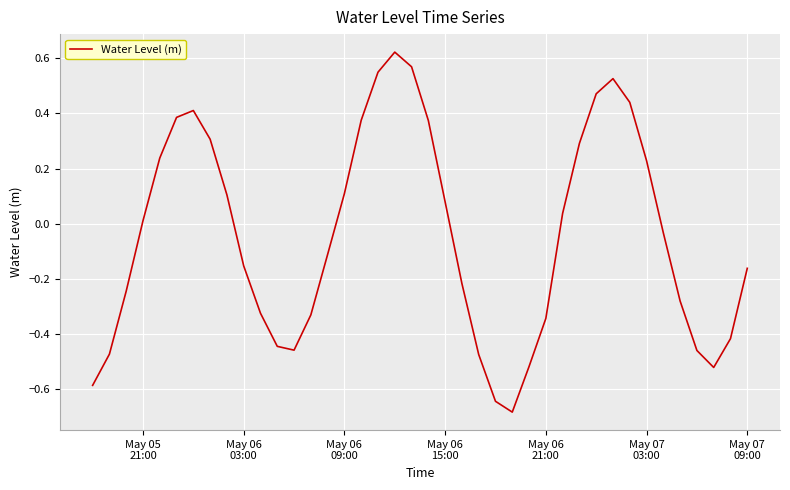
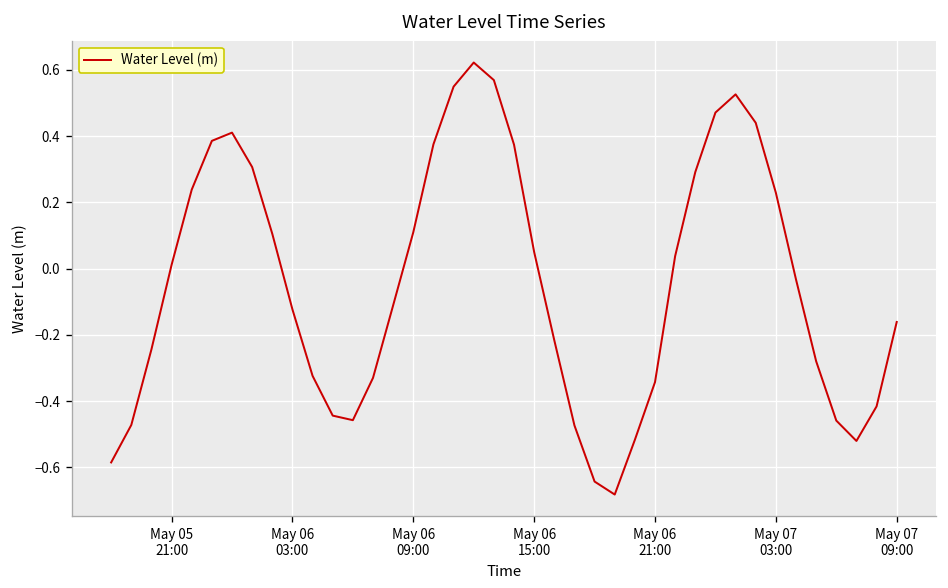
  {
    "May 05 21:00": 0.01,
-   "May 06 03:00": -0.15,
+   "May 06 03:00": -0.12,
    "May 06 09:00": 0.11,
-   "May 06 15:00": 0.08,
+   "May 06 15:00": 0.05,
    "May 06 21:00": -0.34,
    "May 07 03:00": 0.23,
    "May 07 09:00": -0.16
  }
